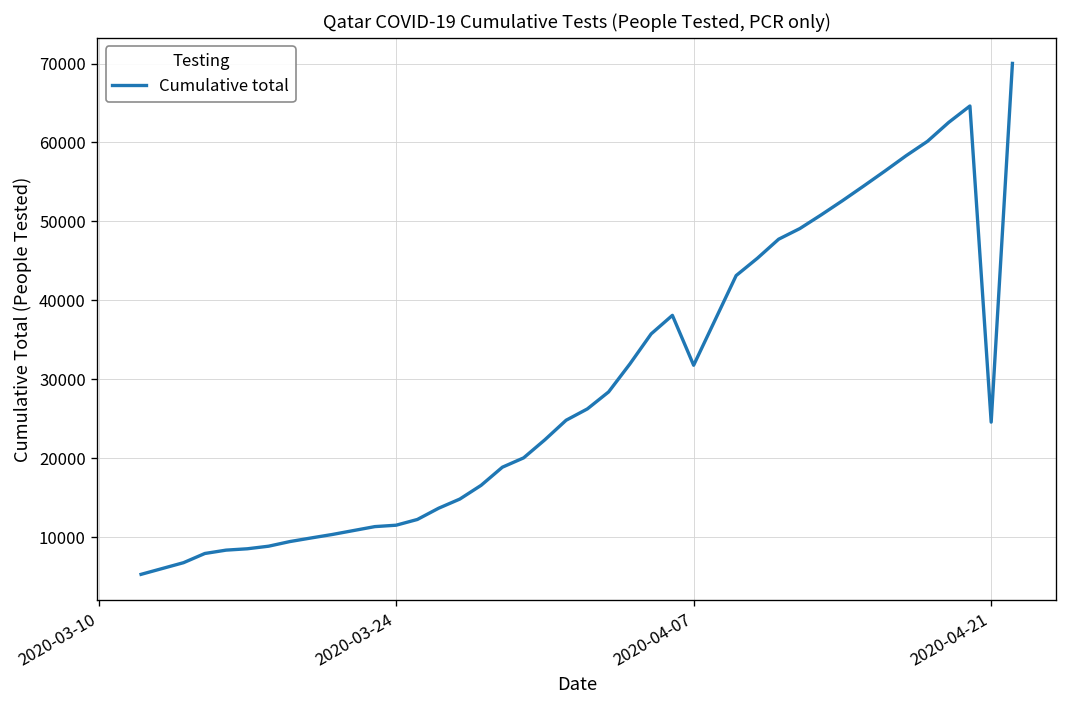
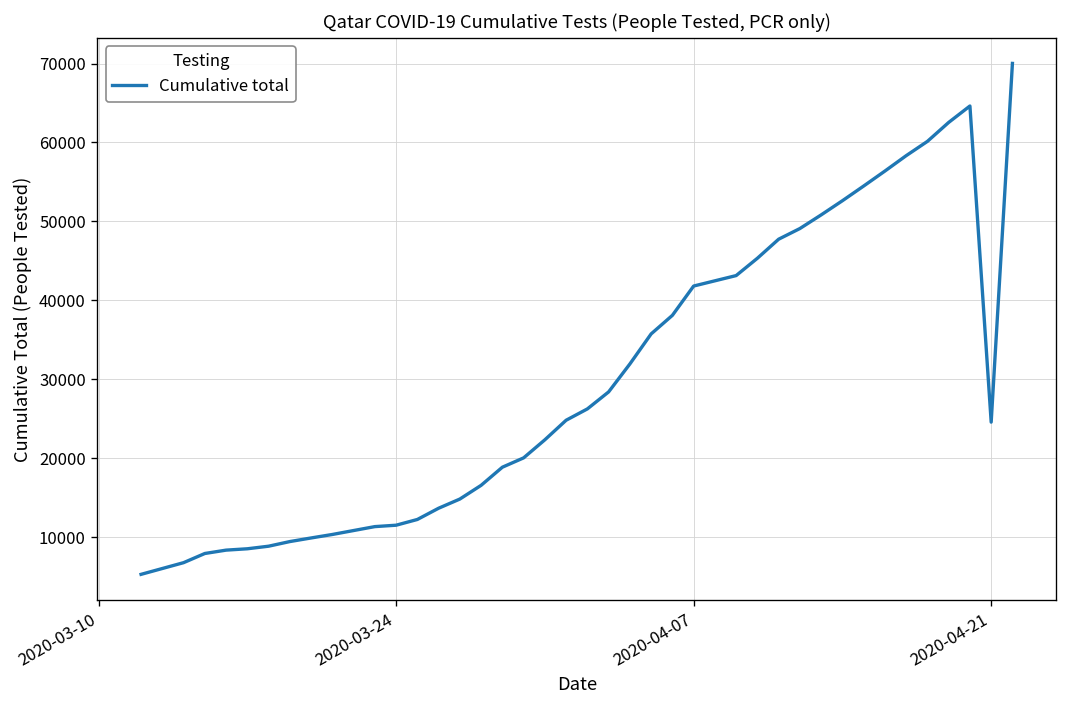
  {
    "2020-03-24": 12000,
-   "2020-04-07": 32000,
+   "2020-04-07": 42000,
    "2020-04-21": 25000
  }
